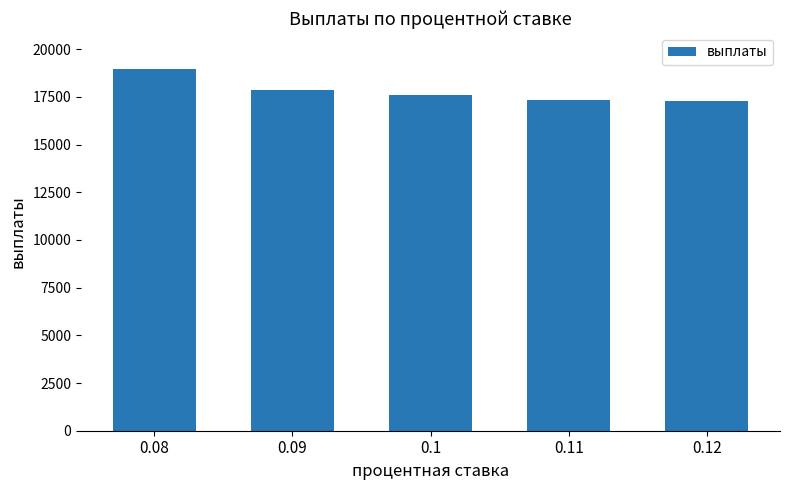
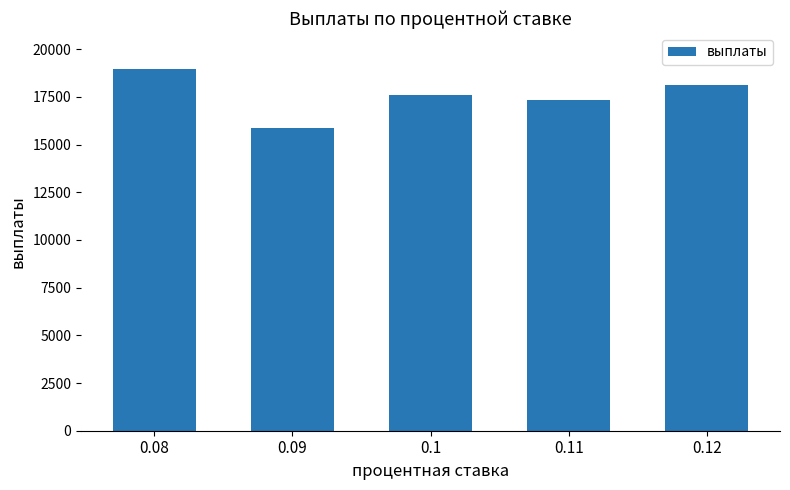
  {
    "0.08": 19000,
-   "0.09": 17800,
+   "0.09": 15900,
    "0.1": 17600,
    "0.11": 17300,
-   "0.12": 17300
+   "0.12": 18100
  }
